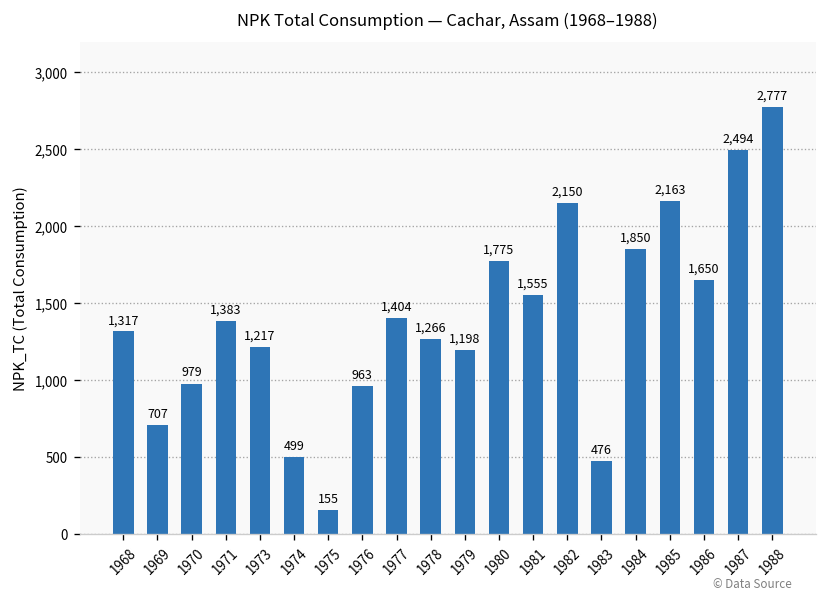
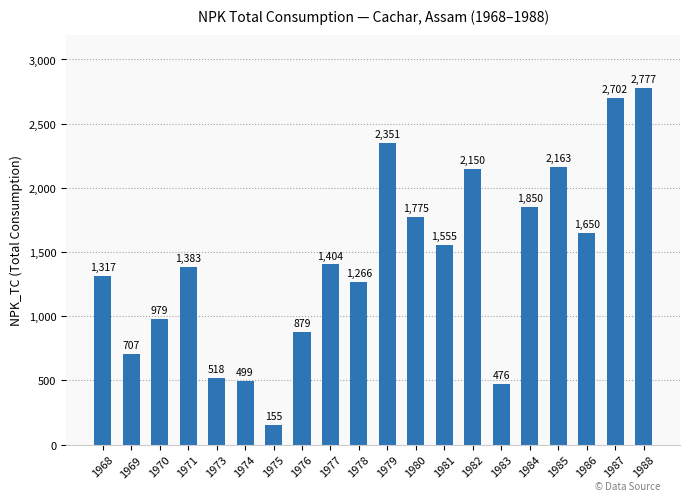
  {
    "1968": "1,317",
    "1969": "707",
    "1970": "979",
    "1971": "1,383",
-   "1973": "1,217",
+   "1973": "518",
    "1974": "499",
    "1975": "155",
-   "1976": "963",
+   "1976": "879",
    "1977": "1,404",
    "1978": "1,266",
-   "1979": "1,198",
+   "1979": "2,351",
    "1980": "1,775",
    "1981": "1,555",
    "1982": "2,150",
    "1983": "476",
    "1984": "1,850",
    "1985": "2,163",
    "1986": "1,650",
-   "1987": "2,494",
+   "1987": "2,702",
    "1988": "2,777"
  }
